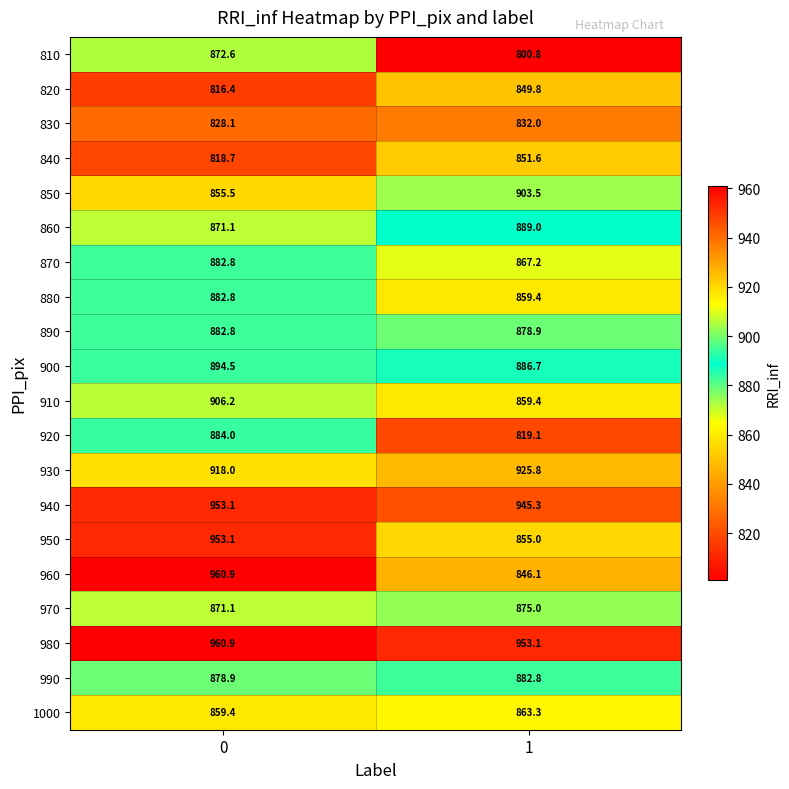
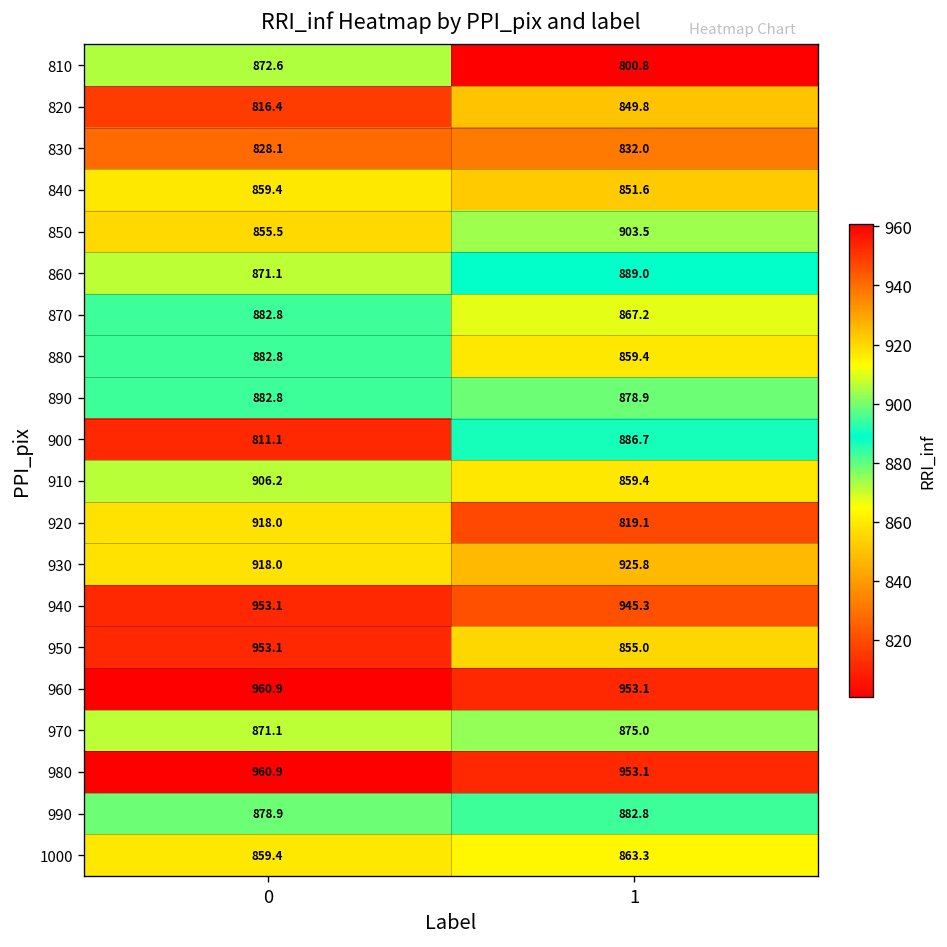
  {
    "810": {
      "0": 872.6,
      "1": 800.8
    },
    "820": {
      "0": 816.4,
      "1": 849.8
    },
    "830": {
      "0": 828.1,
      "1": 832.0
    },
    "840": {
-     "0": 818.7,
+     "0": 859.4,
      "1": 851.6
    },
    "850": {
      "0": 855.5,
      "1": 903.5
    },
    "860": {
      "0": 871.1,
      "1": 889.0
    },
    "870": {
      "0": 882.8,
      "1": 867.2
    },
    "880": {
      "0": 882.8,
      "1": 859.4
    },
    "890": {
      "0": 882.8,
      "1": 878.9
    },
    "900": {
-     "0": 894.5,
+     "0": 811.1,
      "1": 886.7
    },
    "910": {
      "0": 906.2,
      "1": 859.4
    },
    "920": {
-     "0": 884.0,
+     "0": 918.0,
      "1": 819.1
    },
    "930": {
      "0": 918.0,
      "1": 925.8
    },
    "940": {
      "0": 953.1,
      "1": 945.3
    },
    "950": {
      "0": 953.1,
      "1": 855.0
    },
    "960": {
      "0": 960.9,
-     "1": 846.1
+     "1": 953.1
    },
    "970": {
      "0": 871.1,
      "1": 875.0
    },
    "980": {
      "0": 960.9,
      "1": 953.1
    },
    "990": {
      "0": 878.9,
      "1": 882.8
    },
    "1000": {
      "0": 859.4,
      "1": 863.3
    }
  }
